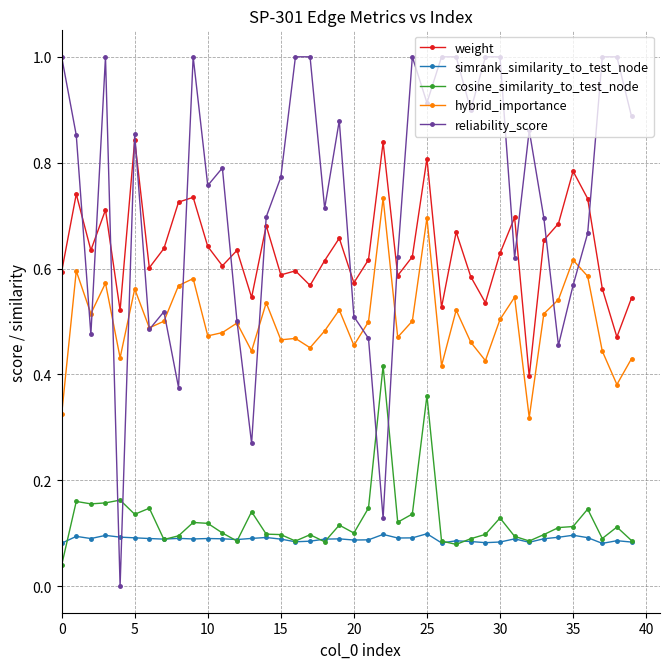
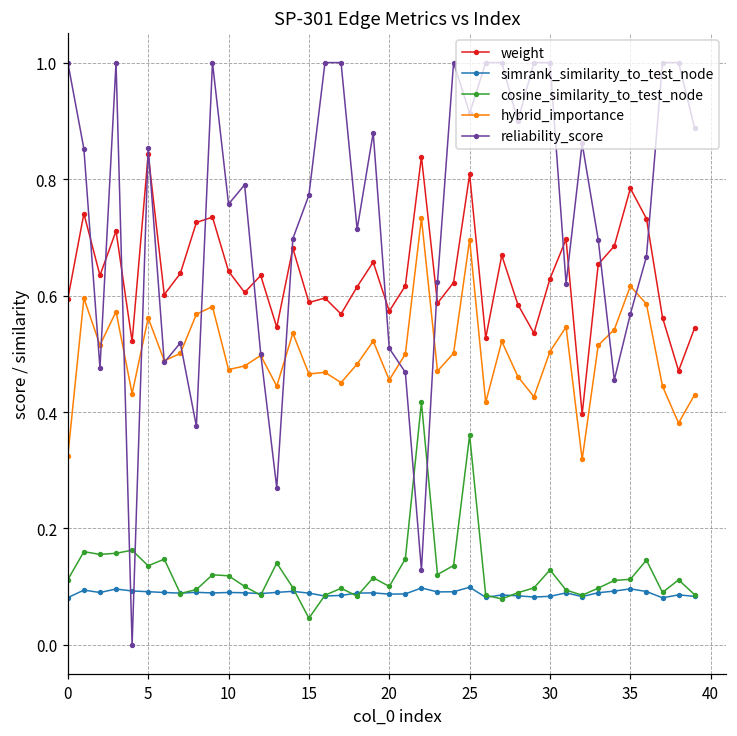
  {
    "weight": {
      "0": 0.59,
      "5": 0.84,
      "10": 0.64,
      "15": 0.59,
      "20": 0.57,
      "25": 0.81,
      "30": 0.63,
      "35": 0.78
    },
    "simrank_similarity_to_test_node": {
      "0": 0.08,
      "5": 0.09,
      "10": 0.09,
      "15": 0.09,
      "20": 0.09,
      "25": 0.10,
      "30": 0.08,
      "35": 0.10
    },
    "cosine_similarity_to_test_node": {
-     "0": 0.04,
+     "0": 0.11,
      "5": 0.14,
      "10": 0.12,
-     "15": 0.10,
+     "15": 0.05,
      "20": 0.10,
      "25": 0.36,
      "30": 0.13,
      "35": 0.11
    },
    "hybrid_importance": {
      "0": 0.32,
      "5": 0.56,
      "10": 0.47,
      "15": 0.47,
      "20": 0.46,
      "25": 0.70,
      "30": 0.50,
      "35": 0.62
    },
    "reliability_score": {
      "0": 1.00,
      "5": 0.85,
      "10": 0.76,
      "15": 0.77,
      "20": 0.51,
      "35": 0.57
    }
  }
